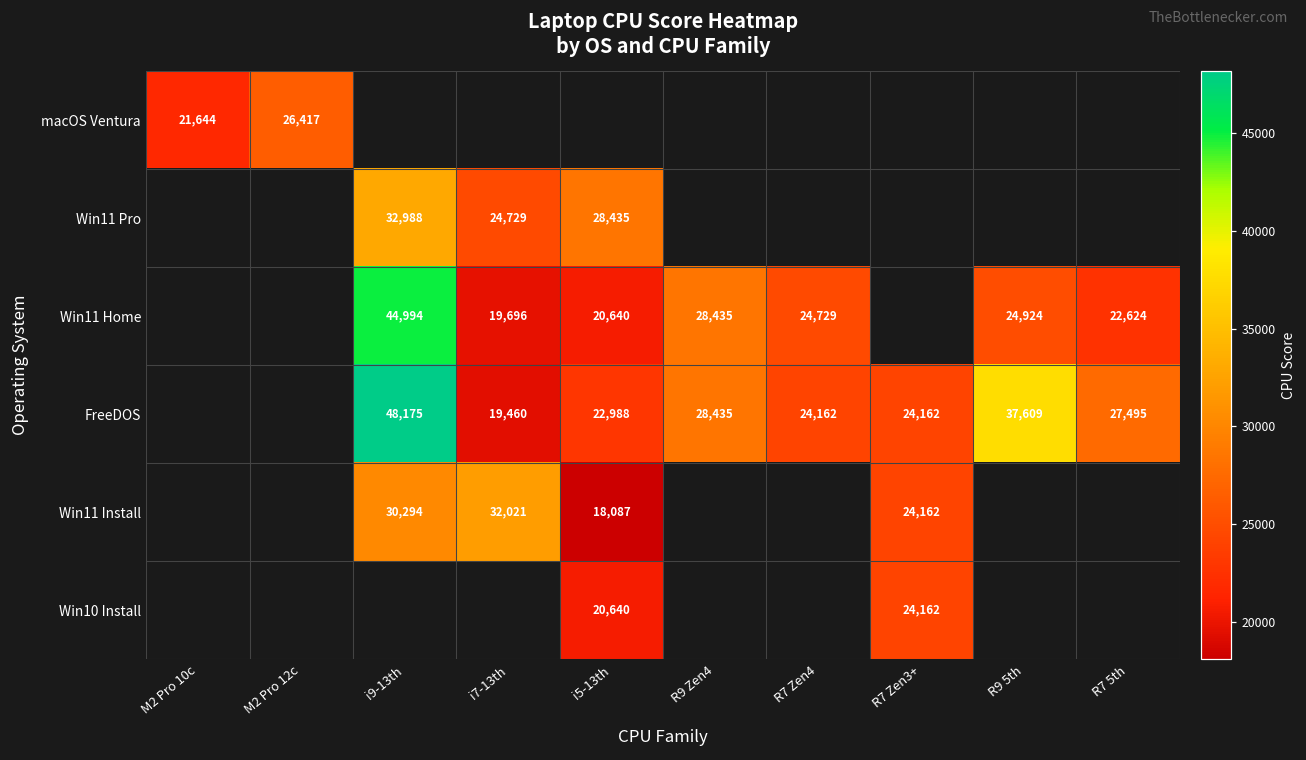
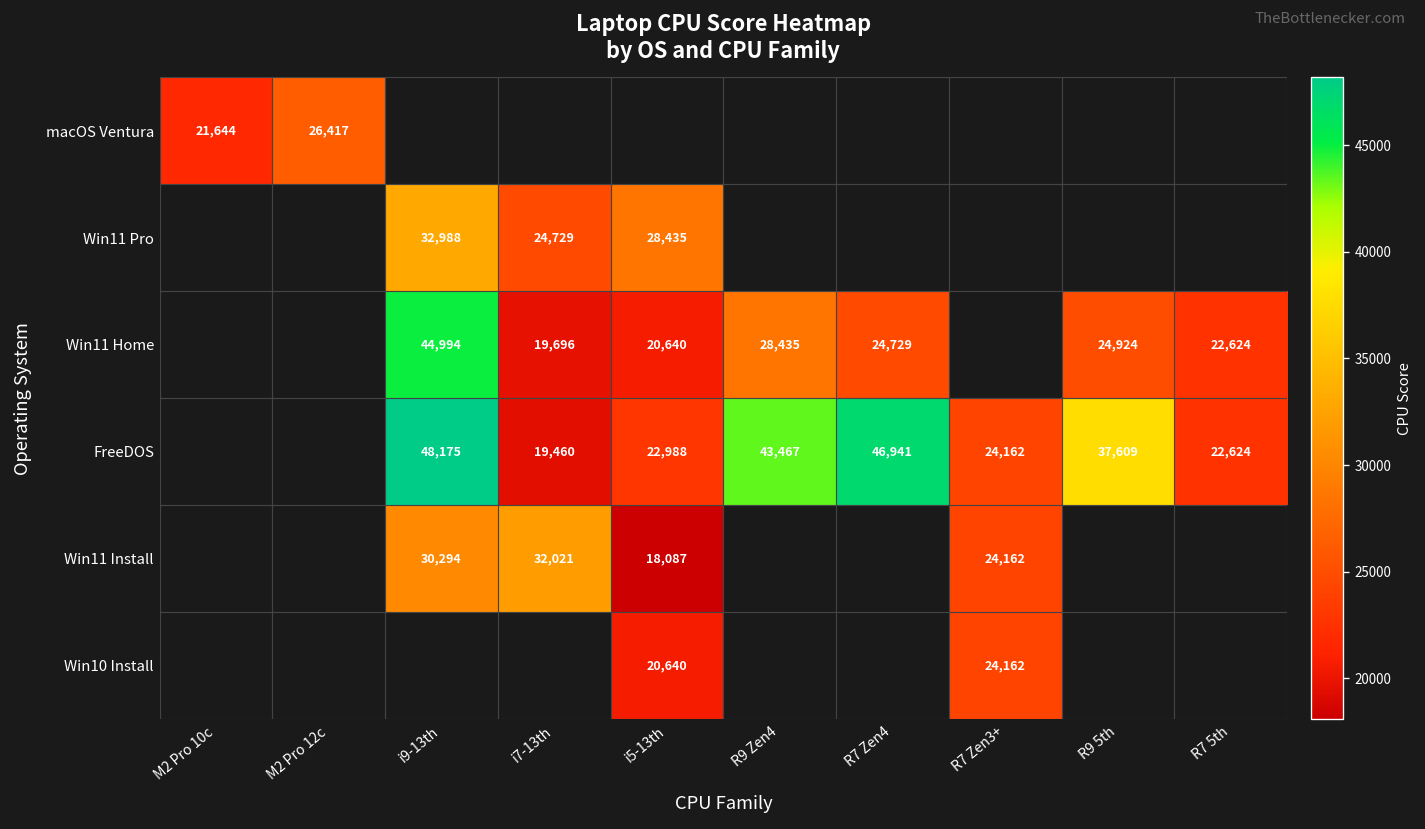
  {
    "macOS Ventura": {
      "M2 Pro 10c": "21,644",
      "M2 Pro 12c": "26,417"
    },
    "Win11 Pro": {
      "i9-13th": "32,988",
      "i7-13th": "24,729",
      "i5-13th": "28,435"
    },
    "Win11 Home": {
      "i9-13th": "44,994",
      "i7-13th": "19,696",
      "i5-13th": "20,640",
      "R9 Zen4": "28,435",
      "R7 Zen4": "24,729",
      "R9 5th": "24,924",
      "R7 5th": "22,624"
    },
    "FreeDOS": {
      "i9-13th": "48,175",
      "i7-13th": "19,460",
      "i5-13th": "22,988",
-     "R9 Zen4": "28,435",
-     "R7 Zen4": "24,162",
+     "R9 Zen4": "43,467",
+     "R7 Zen4": "46,941",
      "R7 Zen3+": "24,162",
      "R9 5th": "37,609",
-     "R7 5th": "27,495"
+     "R7 5th": "22,624"
    },
    "Win11 Install": {
      "i9-13th": "30,294",
      "i7-13th": "32,021",
      "i5-13th": "18,087",
      "R7 Zen3+": "24,162"
    },
    "Win10 Install": {
      "i5-13th": "20,640",
      "R7 Zen3+": "24,162"
    }
  }
